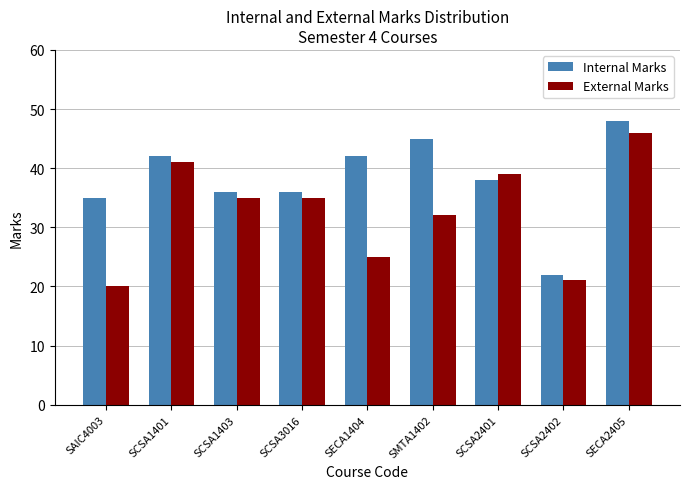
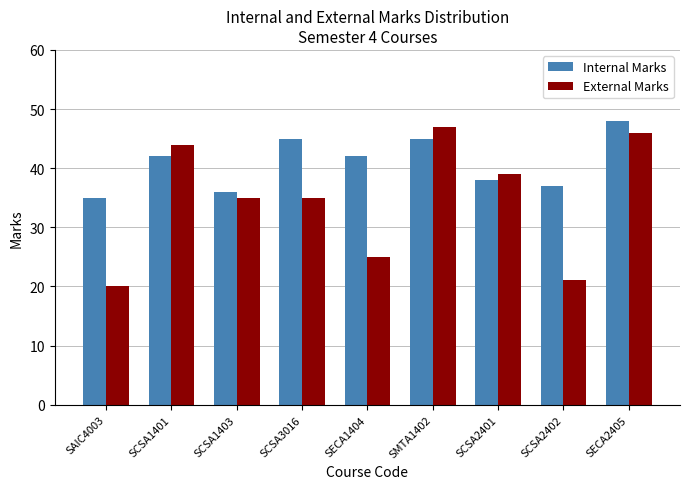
  {
    "Internal Marks": {
      "SAIC4003": 35,
      "SCSA1401": 42,
      "SCSA1403": 36,
-     "SCSA3016": 36,
+     "SCSA3016": 45,
      "SECA1404": 42,
      "SMTA1402": 45,
      "SCSA2401": 38,
-     "SCSA2402": 22,
+     "SCSA2402": 37,
      "SECA2405": 48
    },
    "External Marks": {
      "SAIC4003": 20,
-     "SCSA1401": 41,
+     "SCSA1401": 44,
      "SCSA1403": 35,
      "SCSA3016": 35,
      "SECA1404": 25,
-     "SMTA1402": 32,
+     "SMTA1402": 47,
      "SCSA2401": 39,
      "SCSA2402": 21,
      "SECA2405": 46
    }
  }
